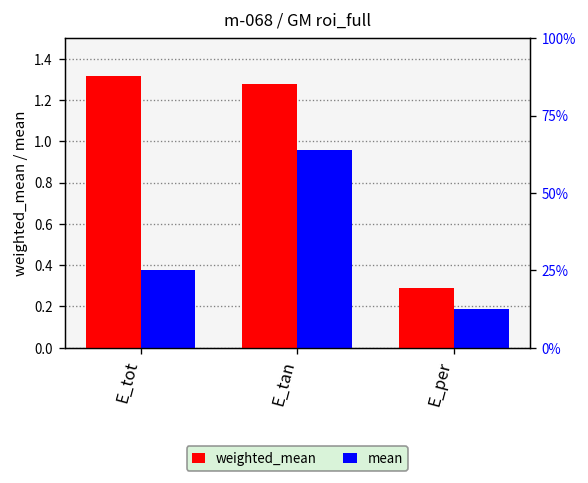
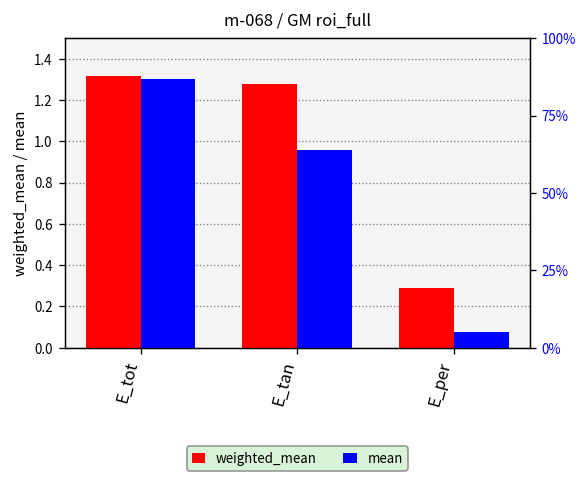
  {
    "weighted_mean": {
      "E_tot": 1.32,
      "E_tan": 1.28,
      "E_per": 0.29
    },
    "mean": {
-     "E_tot": 0.38,
+     "E_tot": 1.30,
      "E_tan": 0.96,
-     "E_per": 0.19
+     "E_per": 0.08
    }
  }
